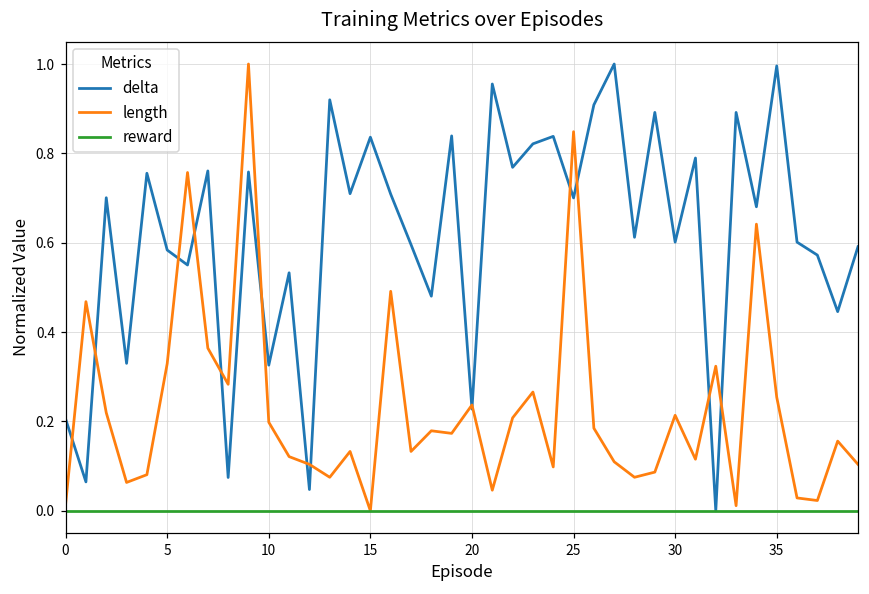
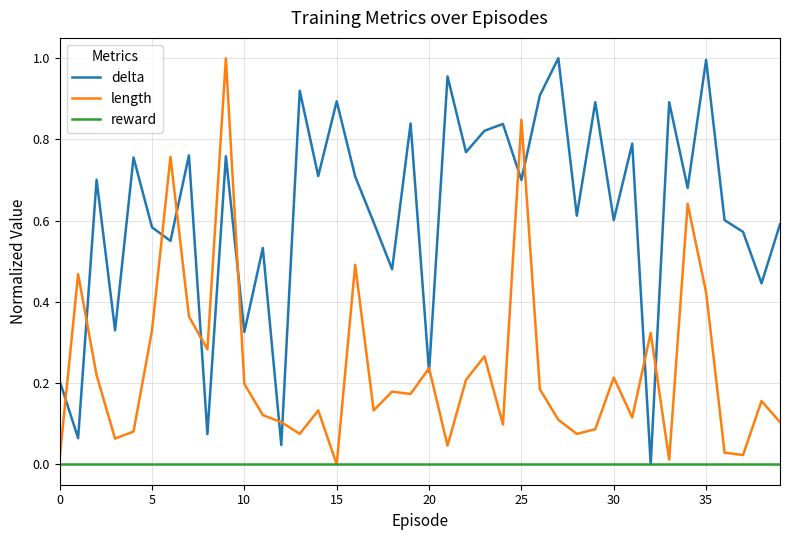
  {
    "delta": {
      "0": 0.21,
      "5": 0.58,
      "10": 0.33,
-     "15": 0.84,
+     "15": 0.89,
      "20": 0.23,
      "25": 0.70,
      "30": 0.60,
      "35": 1.00
    },
    "length": {
      "0": 0.02,
      "5": 0.33,
      "10": 0.20,
      "20": 0.24,
      "25": 0.85,
      "30": 0.21,
-     "35": 0.25
+     "35": 0.42
    },
    "reward": {
      "0": 0.00,
      "5": 0.00,
      "10": 0.00,
      "20": 0.00,
      "25": 0.00,
      "30": 0.00,
      "35": 0.00
    }
  }
